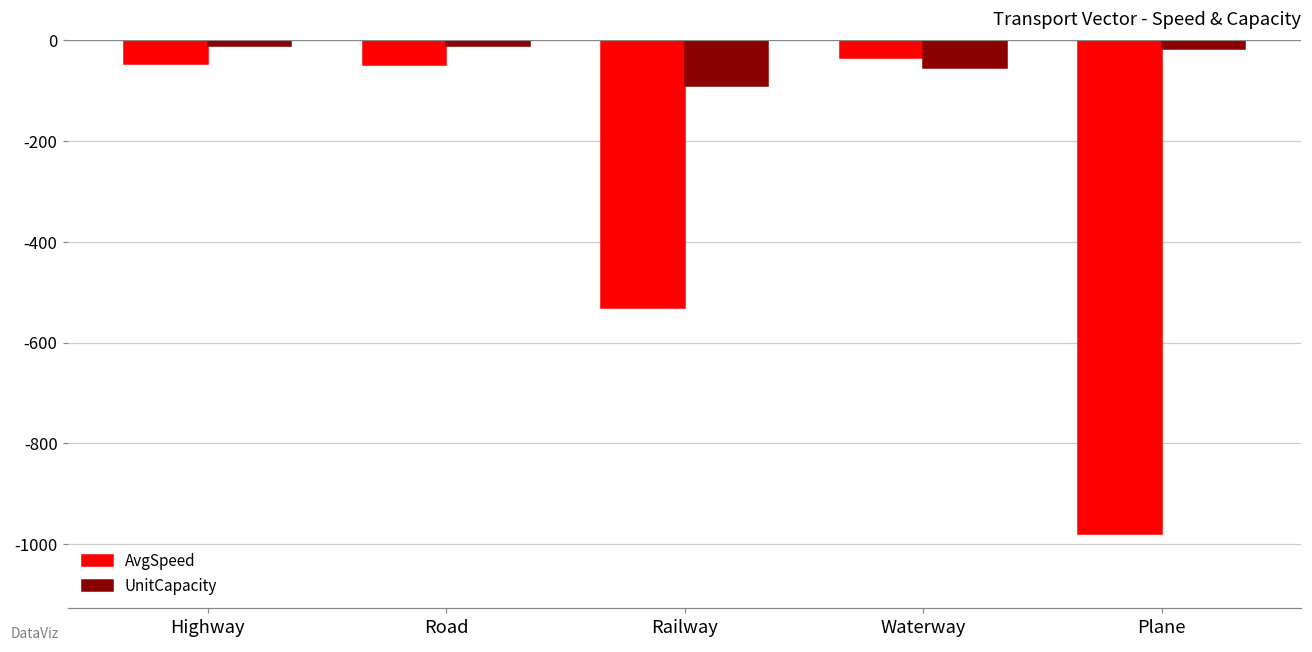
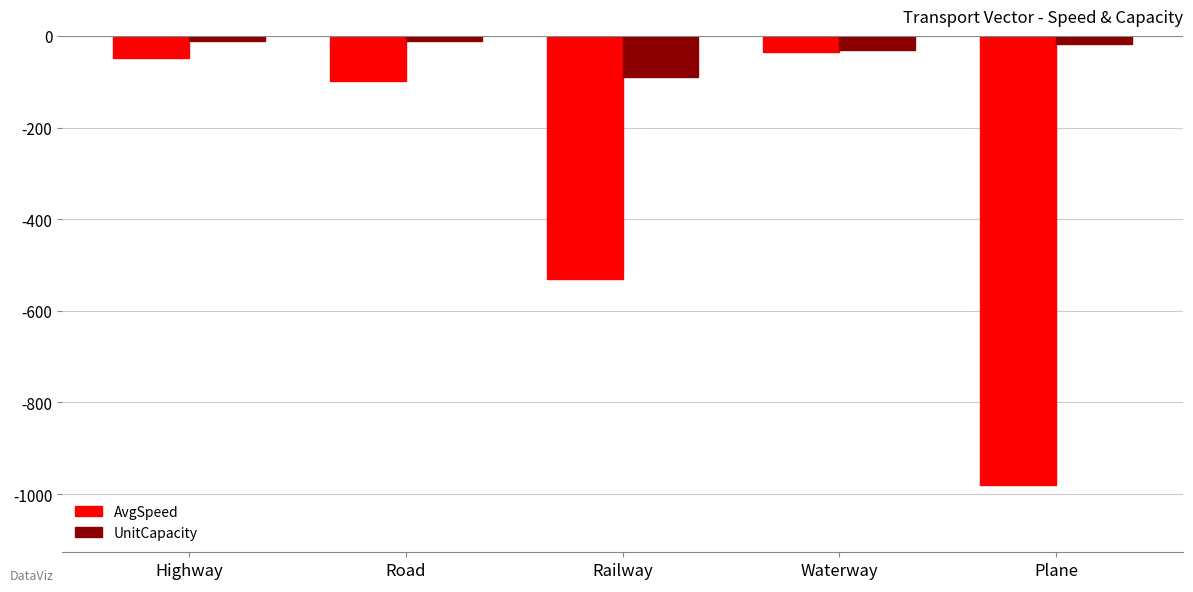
  {
    "AvgSpeed": {
      "Highway": -50,
-     "Road": -50,
+     "Road": -100,
      "Railway": -530,
      "Waterway": -40,
      "Plane": -980
    },
    "UnitCapacity": {
      "Highway": -10,
      "Road": -10,
      "Railway": -90,
-     "Waterway": -60,
+     "Waterway": -30,
      "Plane": -20
    }
  }
